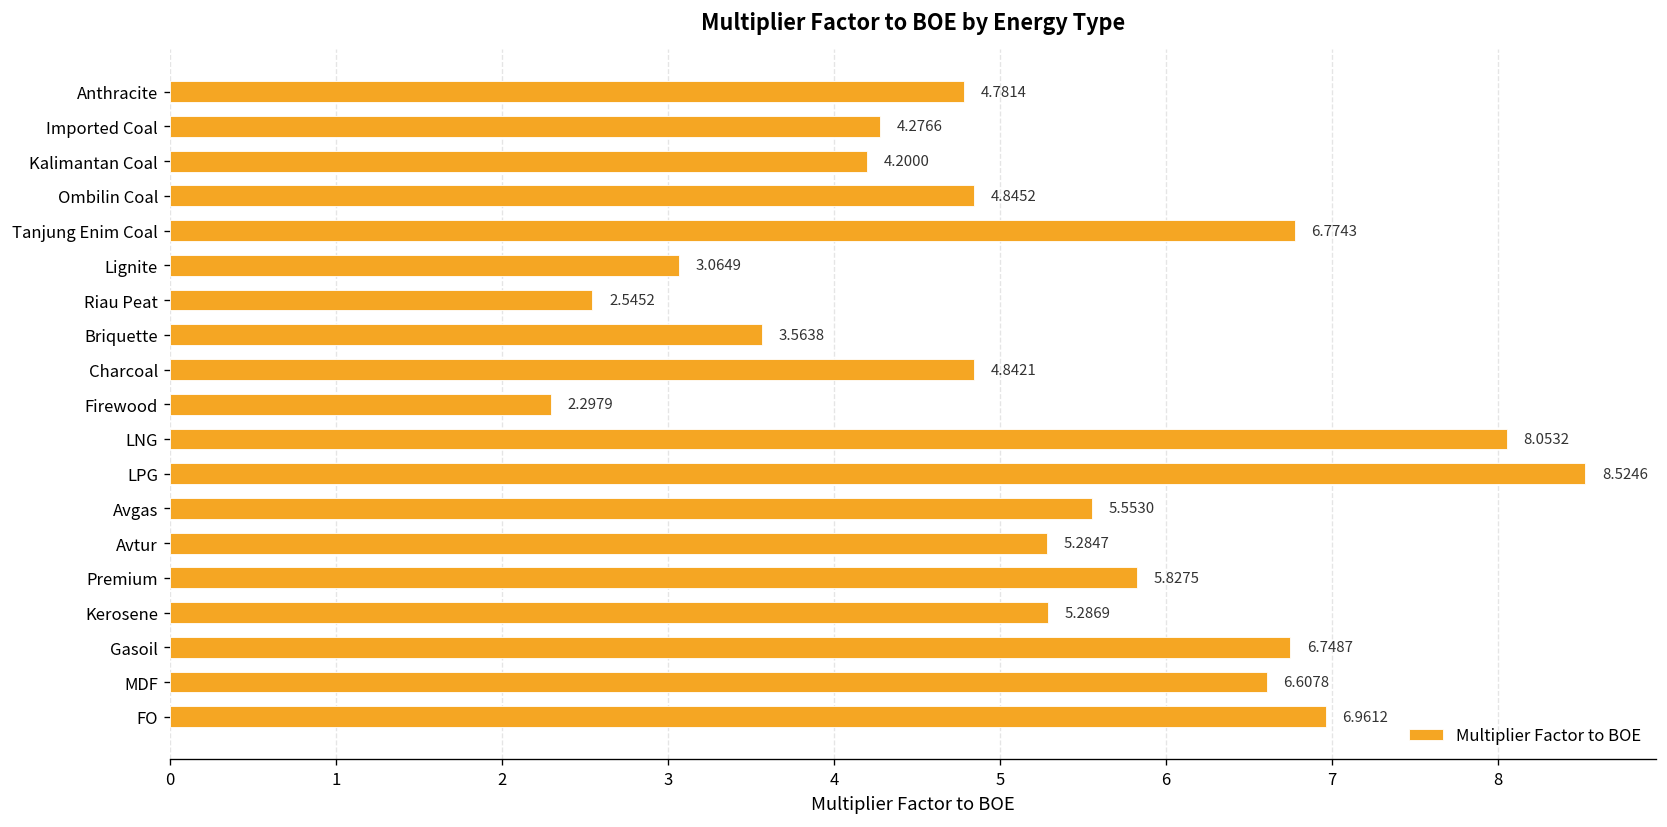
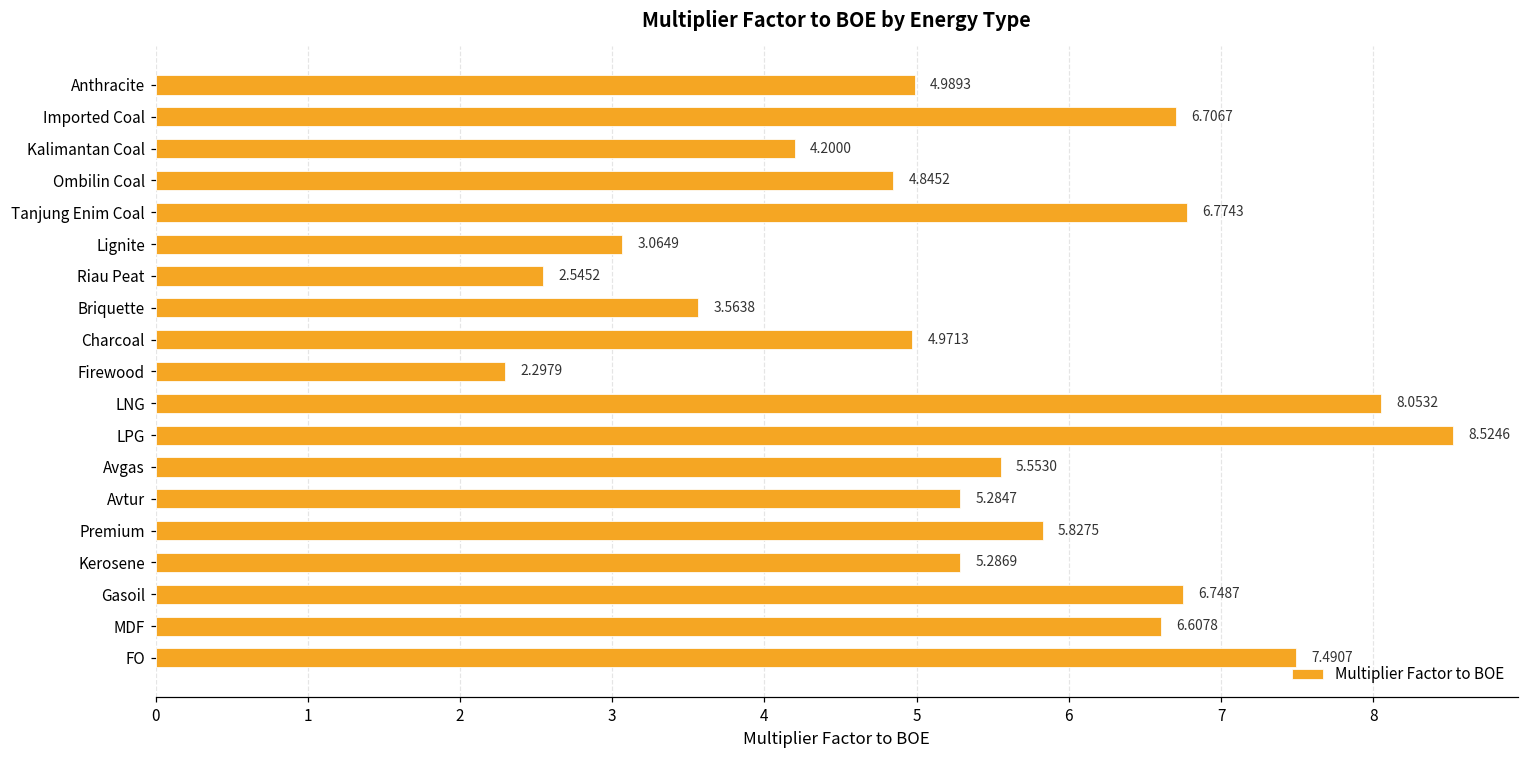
  {
-   "Anthracite": 4.7814,
-   "Imported Coal": 4.2766,
+   "Anthracite": 4.9893,
+   "Imported Coal": 6.7067,
    "Kalimantan Coal": 4.2000,
    "Ombilin Coal": 4.8452,
    "Tanjung Enim Coal": 6.7743,
    "Lignite": 3.0649,
    "Riau Peat": 2.5452,
    "Briquette": 3.5638,
-   "Charcoal": 4.8421,
+   "Charcoal": 4.9713,
    "Firewood": 2.2979,
    "LNG": 8.0532,
    "LPG": 8.5246,
    "Avgas": 5.5530,
    "Avtur": 5.2847,
    "Premium": 5.8275,
    "Kerosene": 5.2869,
    "Gasoil": 6.7487,
    "MDF": 6.6078,
-   "FO": 6.9612
+   "FO": 7.4907
  }
